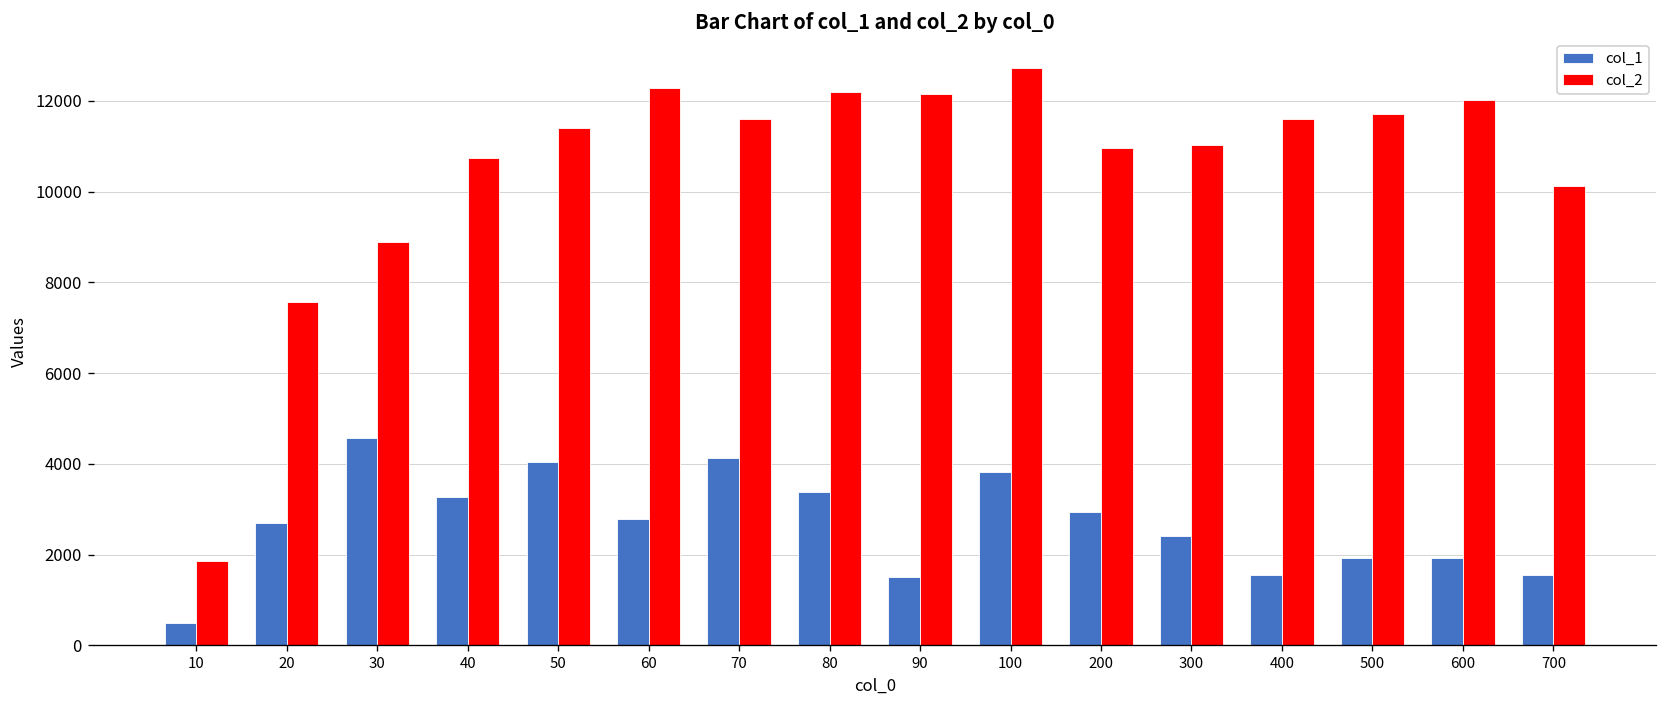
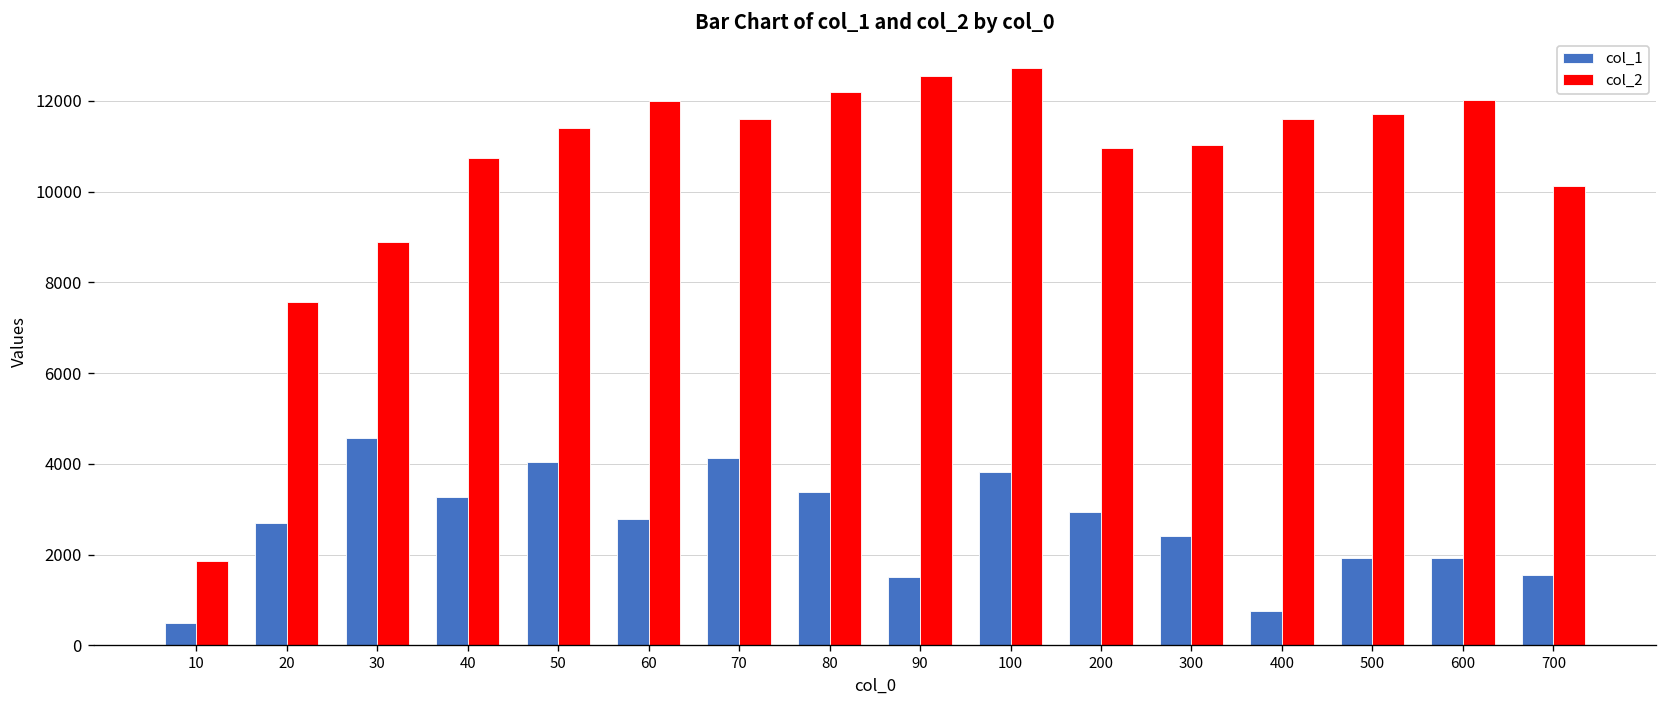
  {
    "col_1": {
      "10": 500,
      "20": 2700,
      "30": 4600,
      "40": 3300,
      "50": 4000,
      "60": 2800,
      "70": 4100,
      "80": 3400,
      "90": 1500,
      "100": 3800,
      "200": 2900,
      "300": 2400,
-     "400": 1600,
+     "400": 700,
      "500": 1900,
      "600": 1900,
      "700": 1500
    },
    "col_2": {
      "10": 1900,
      "20": 7600,
      "30": 8900,
      "40": 10700,
      "50": 11400,
-     "60": 12300,
+     "60": 12000,
      "70": 11600,
      "80": 12200,
-     "90": 12200,
+     "90": 12600,
      "100": 12700,
      "200": 11000,
      "300": 11000,
      "400": 11600,
      "500": 11700,
      "600": 12000,
      "700": 10100
    }
  }
